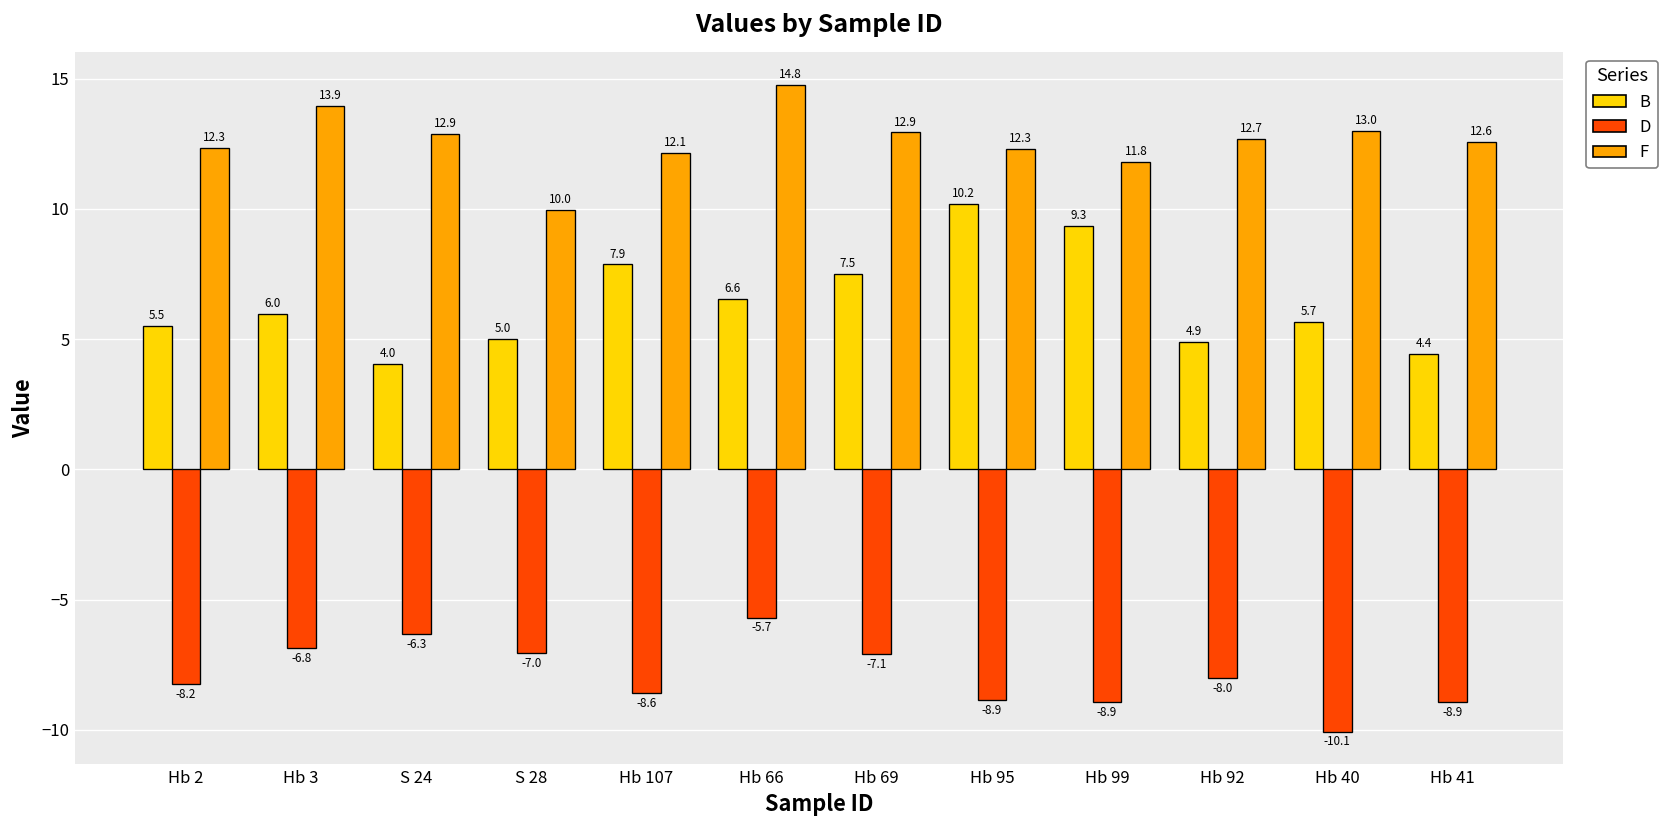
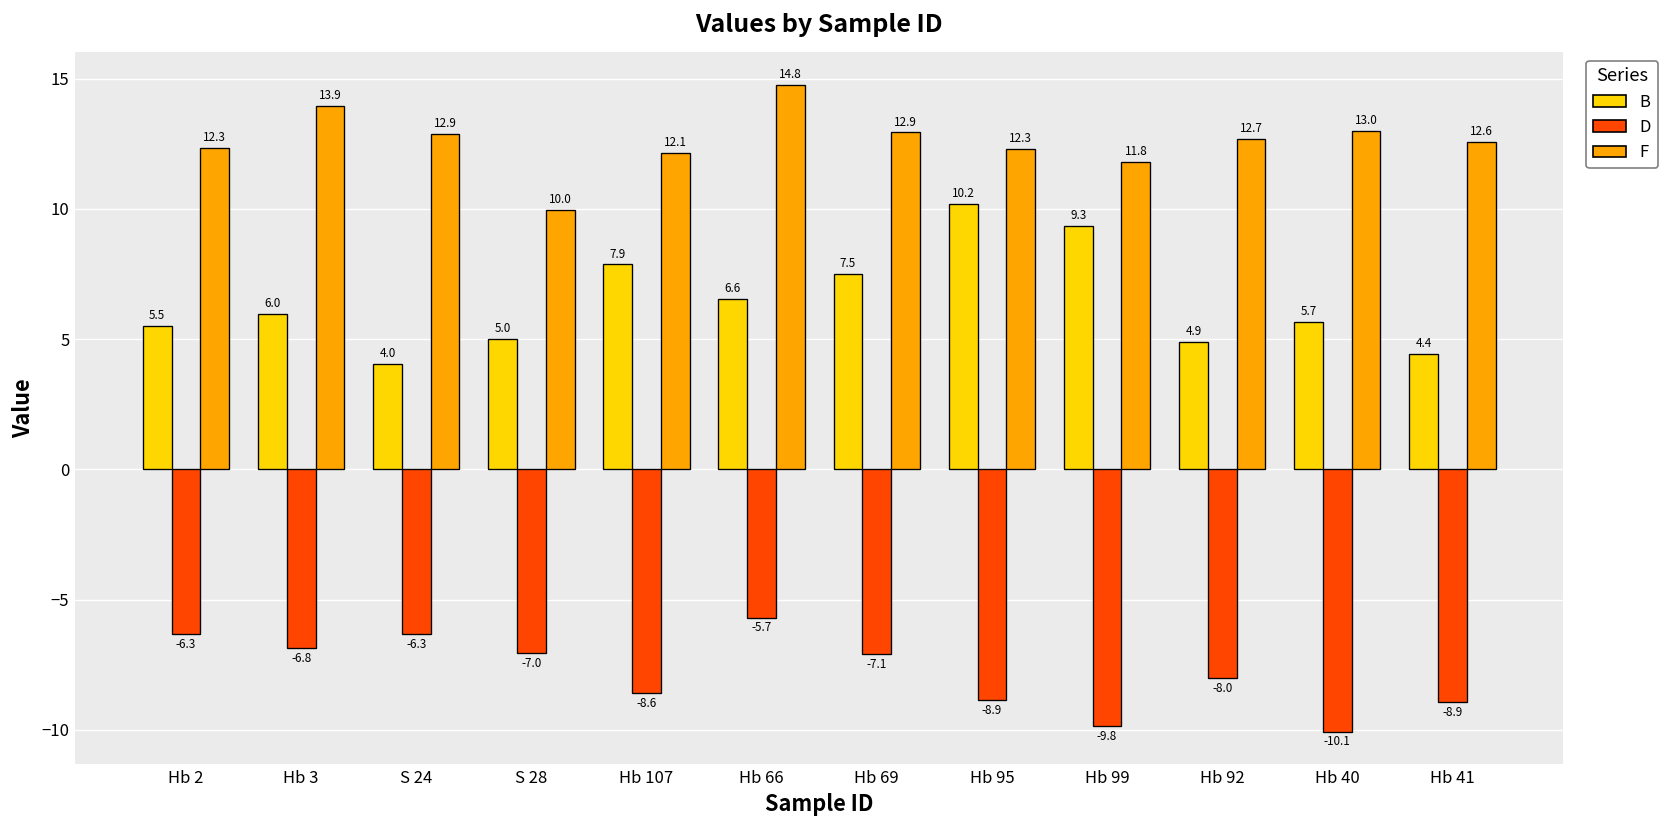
  {
    "D": {
-     "Hb 2": -8.2,
+     "Hb 2": -6.3,
      "Hb 3": -6.8,
      "S 24": -6.3,
      "S 28": -7.0,
      "Hb 107": -8.6,
      "Hb 66": -5.7,
      "Hb 69": -7.1,
      "Hb 95": -8.9,
-     "Hb 99": -8.9,
+     "Hb 99": -9.8,
      "Hb 92": -8.0,
      "Hb 40": -10.1,
      "Hb 41": -8.9
    }
  }
